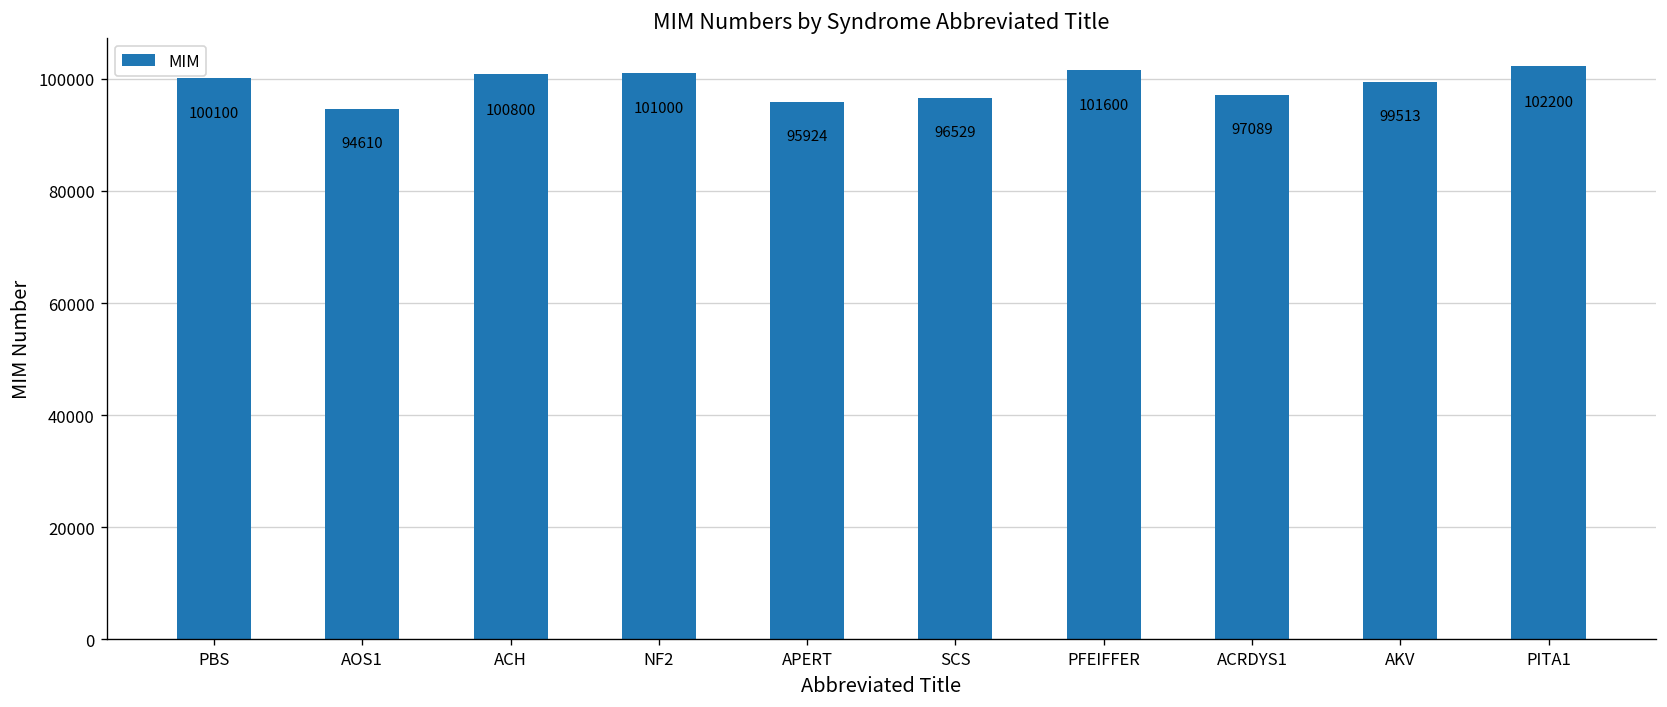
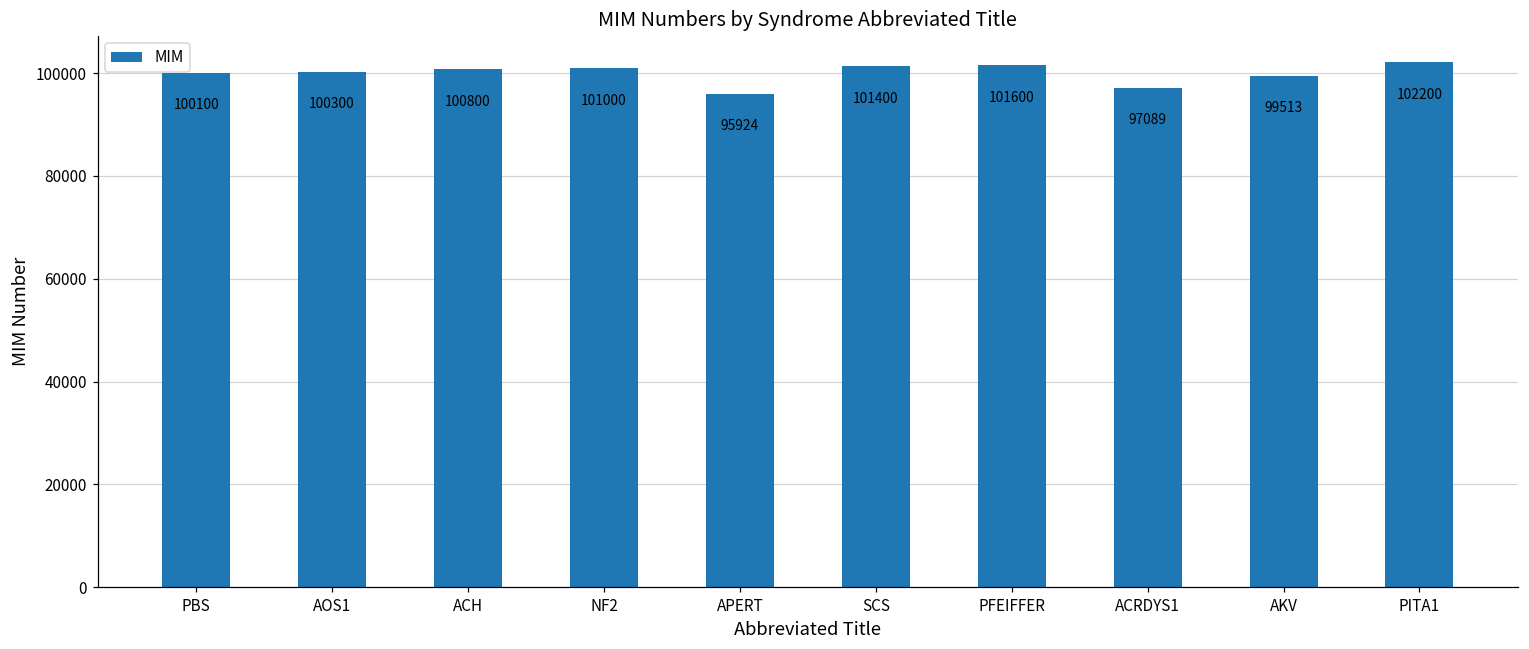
  {
    "PBS": 100100,
-   "AOS1": 94610,
+   "AOS1": 100300,
    "ACH": 100800,
    "NF2": 101000,
    "APERT": 95924,
-   "SCS": 96529,
+   "SCS": 101400,
    "PFEIFFER": 101600,
    "ACRDYS1": 97089,
    "AKV": 99513,
    "PITA1": 102200
  }
